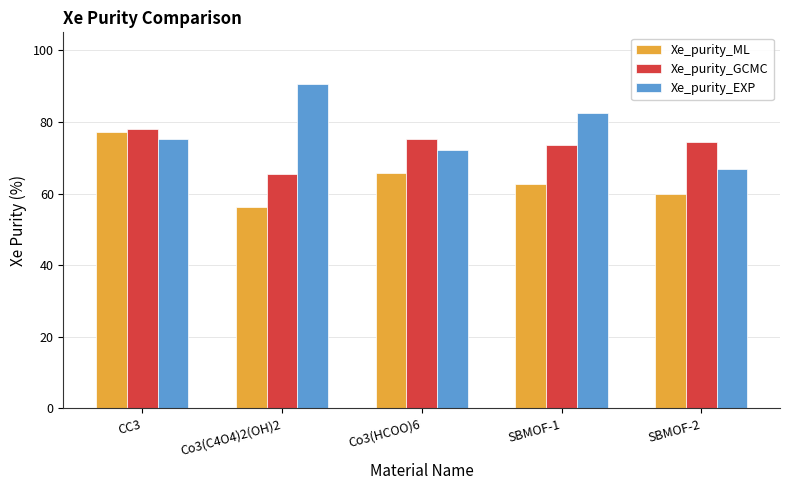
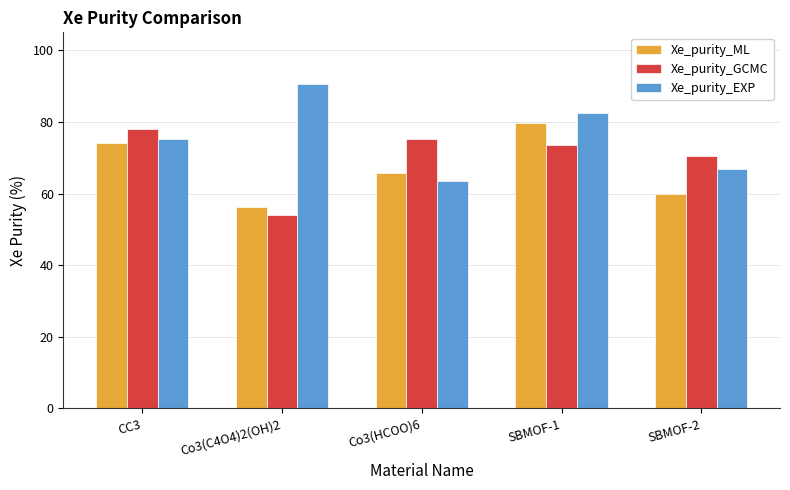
  {
    "Xe_purity_ML": {
-     "CC3": 77,
+     "CC3": 74,
      "Co3(C4O4)2(OH)2": 56,
      "Co3(HCOO)6": 66,
-     "SBMOF-1": 63,
+     "SBMOF-1": 80,
      "SBMOF-2": 60
    },
    "Xe_purity_GCMC": {
      "CC3": 78,
-     "Co3(C4O4)2(OH)2": 65,
+     "Co3(C4O4)2(OH)2": 54,
      "Co3(HCOO)6": 75,
      "SBMOF-1": 74,
-     "SBMOF-2": 74
+     "SBMOF-2": 71
    },
    "Xe_purity_EXP": {
      "CC3": 75,
      "Co3(C4O4)2(OH)2": 91,
-     "Co3(HCOO)6": 72,
+     "Co3(HCOO)6": 64,
      "SBMOF-1": 82,
      "SBMOF-2": 67
    }
  }
